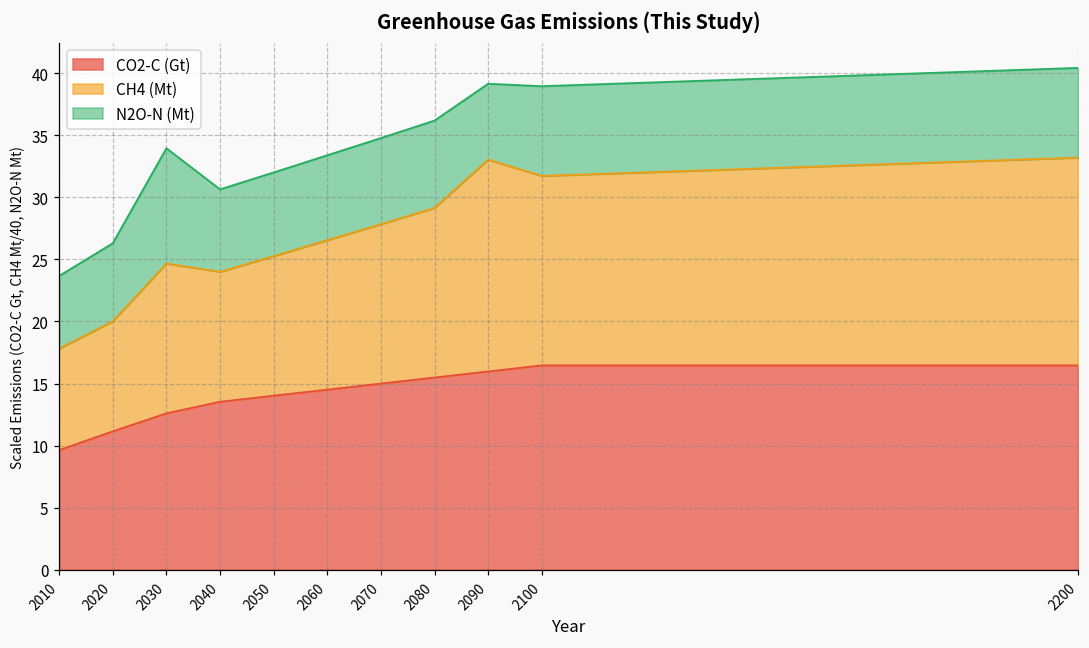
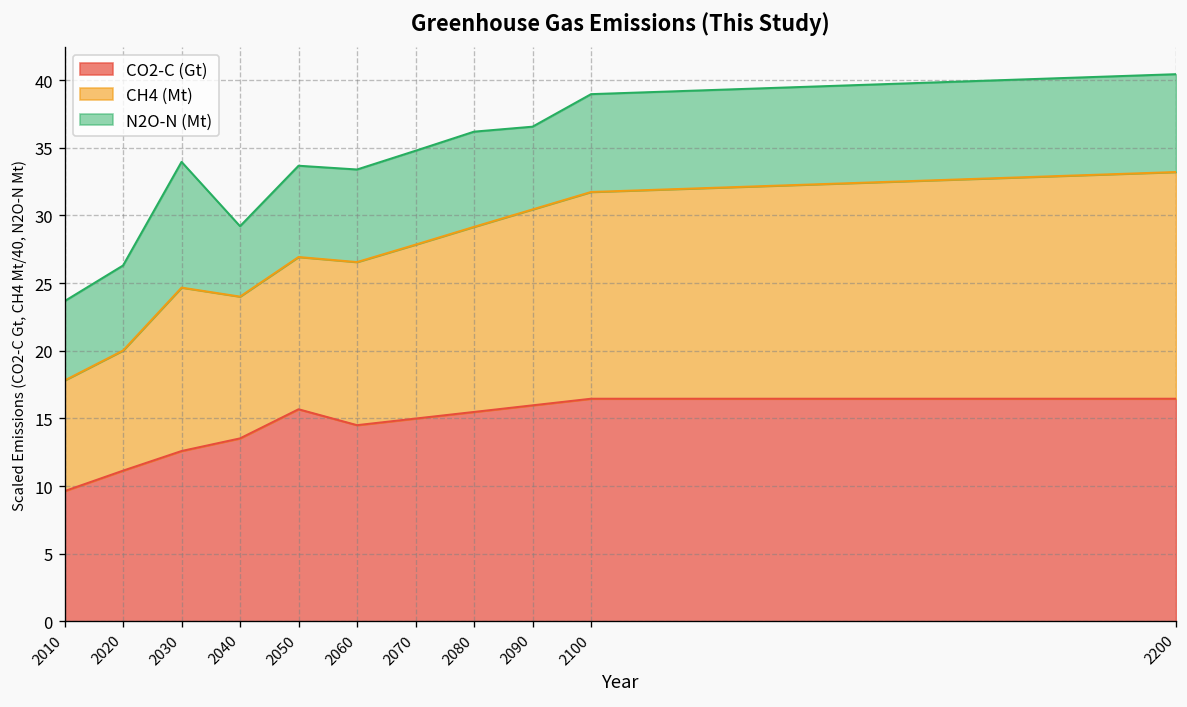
  {
    "CO2-C (Gt)": {
      "2010": 9.6,
      "2020": 11.1,
      "2030": 12.6,
      "2040": 13.5,
-     "2050": 14.0,
+     "2050": 15.7,
      "2060": 14.5,
      "2070": 15.0,
      "2080": 15.5,
      "2090": 16.0,
      "2100": 16.5,
      "2200": 16.5
    },
    "CH4 (Mt)": {
      "2010": 8.2,
      "2020": 8.9,
      "2030": 12.1,
      "2040": 10.5,
      "2050": 11.3,
      "2060": 12.1,
      "2070": 12.9,
      "2080": 13.7,
-     "2090": 17.1,
+     "2090": 14.5,
      "2100": 15.3,
      "2200": 16.7
    },
    "N2O-N (Mt)": {
      "2010": 5.9,
      "2020": 6.3,
      "2030": 9.3,
-     "2040": 6.6,
+     "2040": 5.2,
      "2050": 6.7,
      "2060": 6.8,
      "2070": 6.9,
      "2080": 7.0,
      "2090": 6.1,
      "2100": 7.2,
      "2200": 7.2
    }
  }
